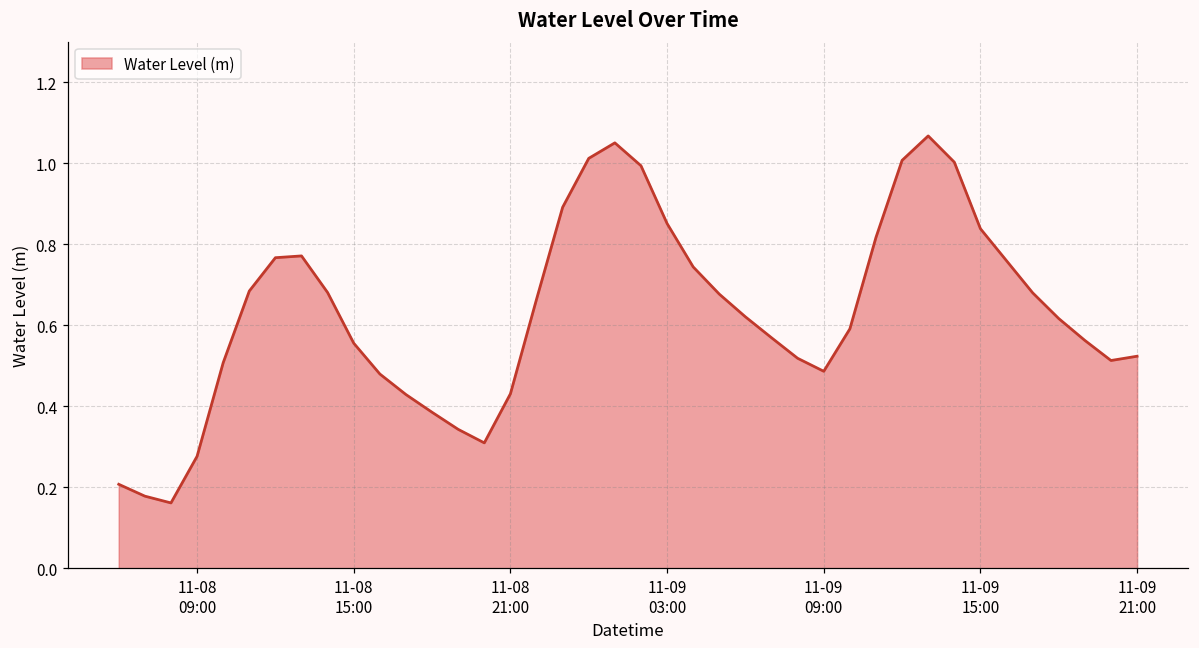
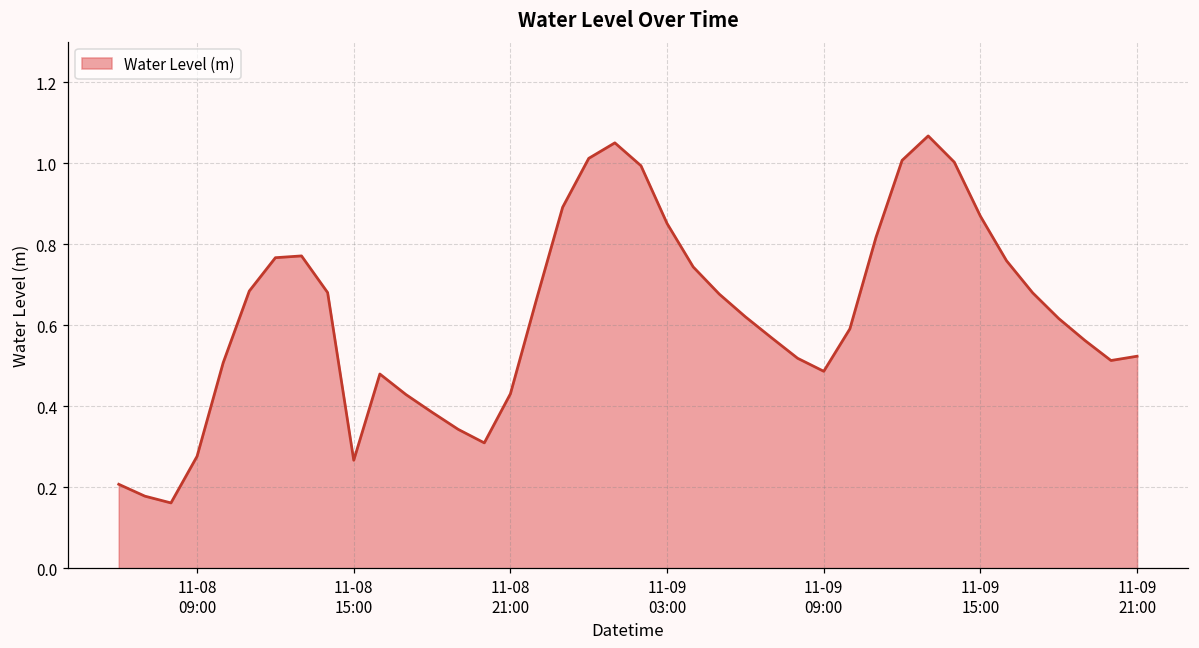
  {
    "11-08 09:00": 0.28,
-   "11-08 15:00": 0.56,
+   "11-08 15:00": 0.27,
    "11-08 21:00": 0.43,
    "11-09 03:00": 0.85,
    "11-09 09:00": 0.49,
-   "11-09 15:00": 0.84,
+   "11-09 15:00": 0.87,
    "11-09 21:00": 0.52
  }
